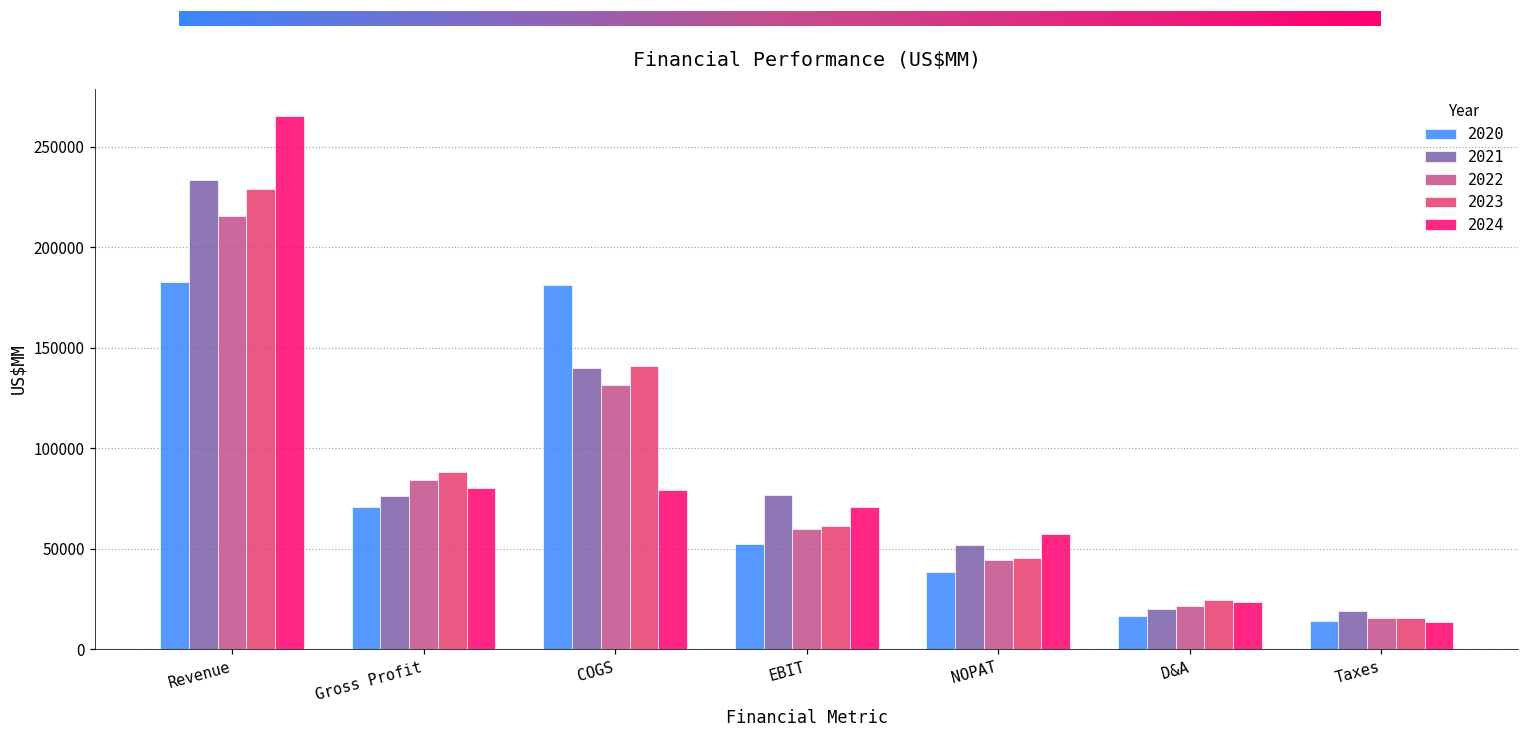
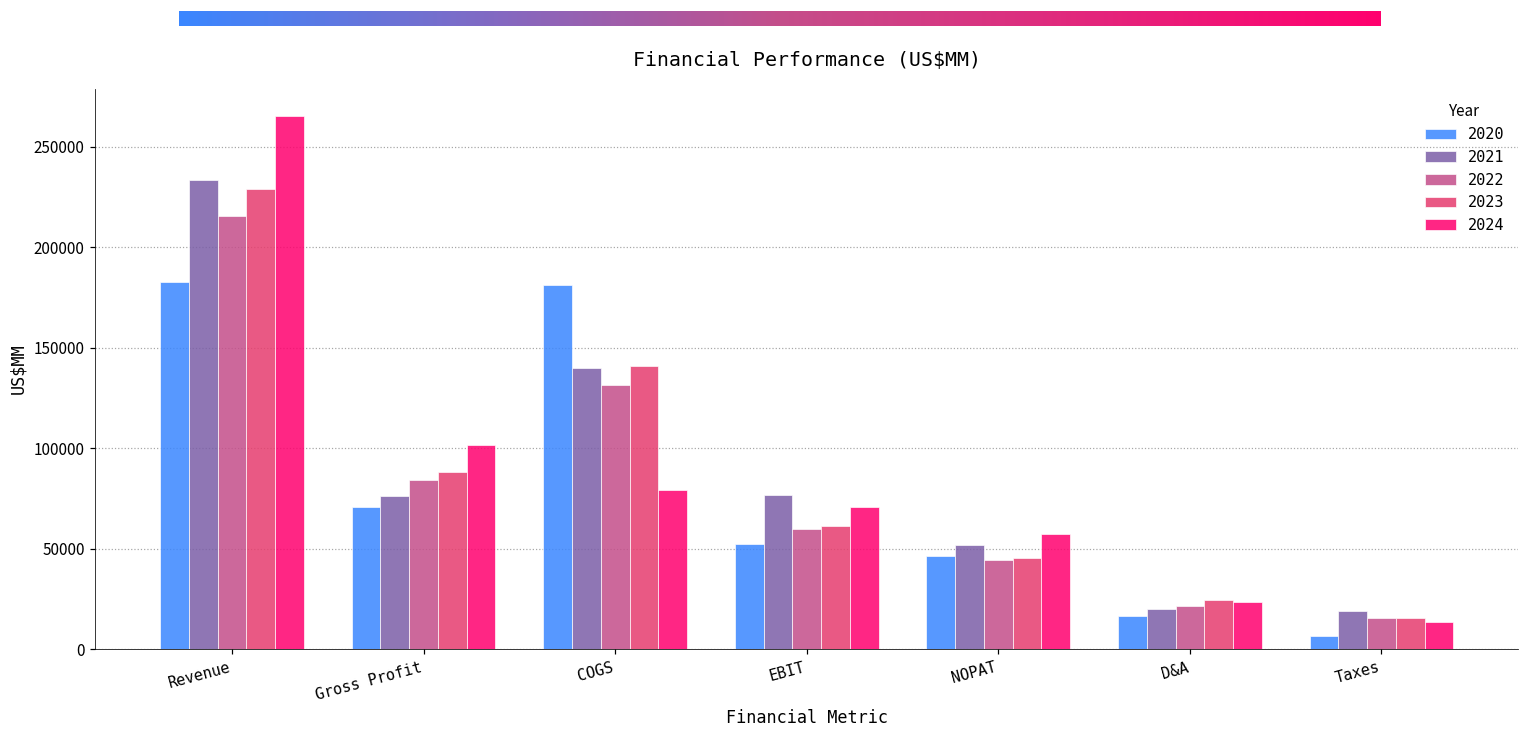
  {
    "2020": {
      "Revenue": 183000,
      "Gross Profit": 71000,
      "COGS": 181000,
      "EBIT": 53000,
-     "NOPAT": 39000,
+     "NOPAT": 46000,
      "D&A": 16000,
-     "Taxes": 14000
+     "Taxes": 6000
    },
    "2021": {
      "Revenue": 234000,
      "Gross Profit": 76000,
      "COGS": 140000,
      "EBIT": 77000,
      "NOPAT": 52000,
      "D&A": 20000,
      "Taxes": 19000
    },
    "2024": {
      "Revenue": 266000,
-     "Gross Profit": 80000,
+     "Gross Profit": 102000,
      "COGS": 79000,
      "EBIT": 71000,
      "NOPAT": 58000,
      "D&A": 23000,
      "Taxes": 13000
    }
  }
